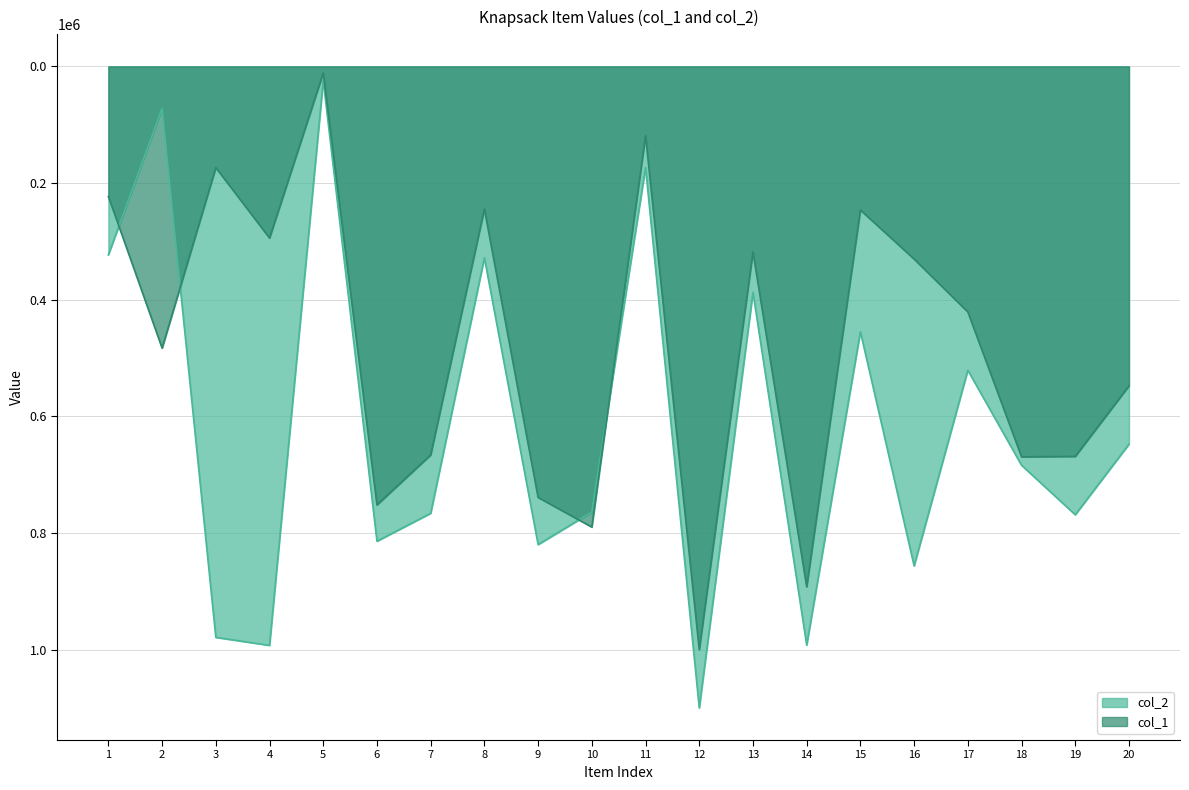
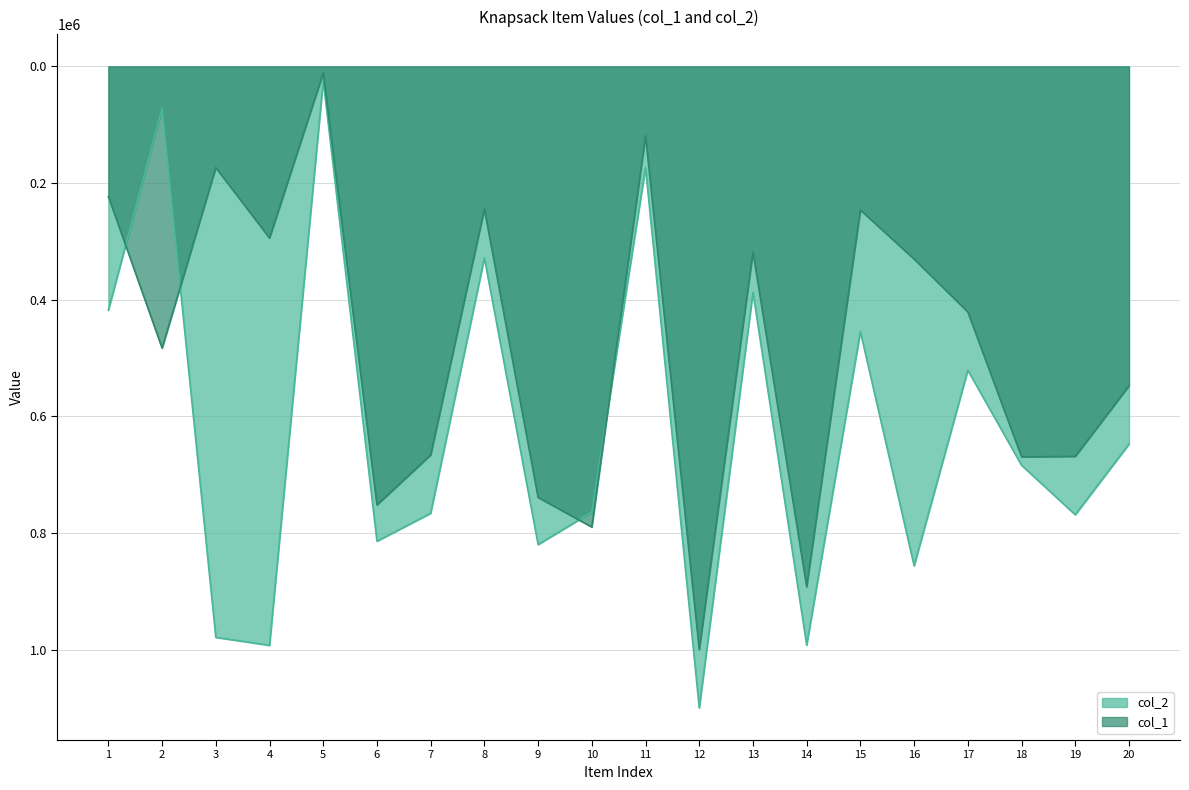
  {
    "col_2": {
-     "1": 320000,
+     "1": 420000,
      "2": 70000,
      "3": 980000,
      "4": 990000,
      "5": 20000,
      "6": 810000,
      "7": 770000,
      "8": 330000,
      "9": 820000,
      "10": 760000,
      "11": 170000,
      "12": 1100000,
      "13": 390000,
      "14": 990000,
      "15": 450000,
      "16": 860000,
      "17": 520000,
      "18": 680000,
      "19": 770000,
      "20": 650000
    },
    "col_1": {
      "1": 220000,
      "2": 480000,
      "3": 170000,
      "4": 290000,
      "5": 10000,
      "6": 750000,
      "7": 670000,
      "8": 240000,
      "9": 740000,
      "10": 790000,
      "11": 120000,
      "12": 1000000,
      "13": 320000,
      "14": 890000,
      "15": 250000,
      "16": 330000,
      "17": 420000,
      "18": 670000,
      "19": 670000,
      "20": 550000
    }
  }
